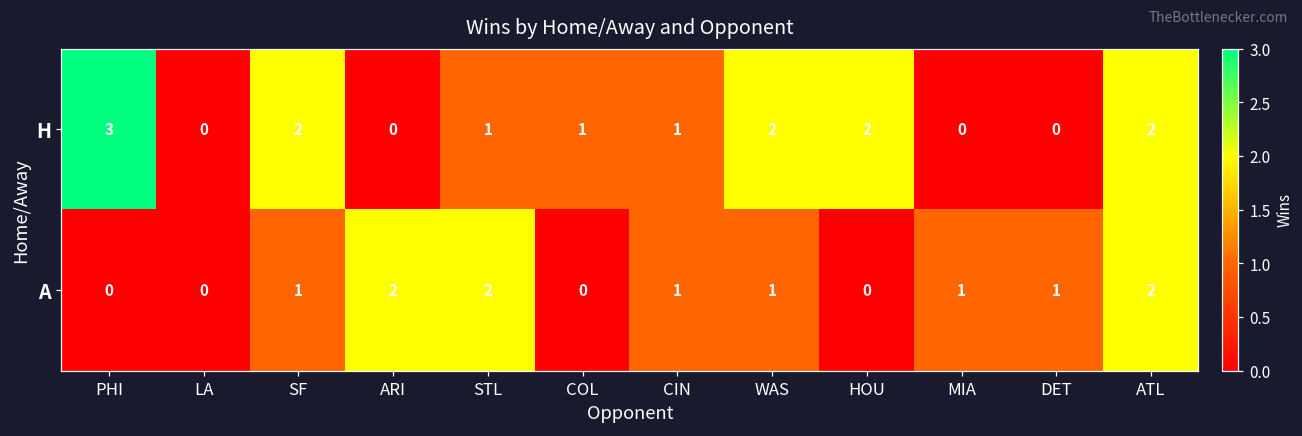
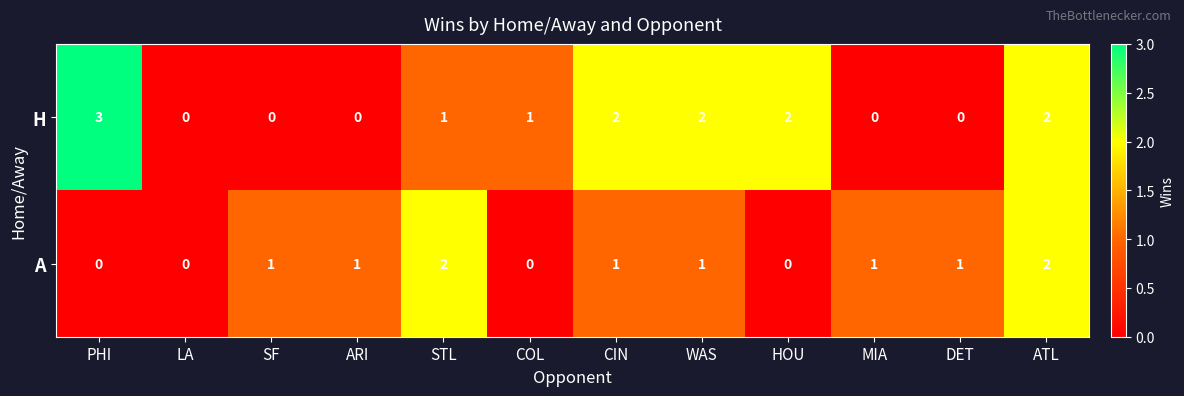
  {
    "H": {
      "PHI": 3,
      "LA": 0,
-     "SF": 2,
+     "SF": 0,
      "ARI": 0,
      "STL": 1,
      "COL": 1,
-     "CIN": 1,
+     "CIN": 2,
      "WAS": 2,
      "HOU": 2,
      "MIA": 0,
      "DET": 0,
      "ATL": 2
    },
    "A": {
      "PHI": 0,
      "LA": 0,
      "SF": 1,
-     "ARI": 2,
+     "ARI": 1,
      "STL": 2,
      "COL": 0,
      "CIN": 1,
      "WAS": 1,
      "HOU": 0,
      "MIA": 1,
      "DET": 1,
      "ATL": 2
    }
  }
